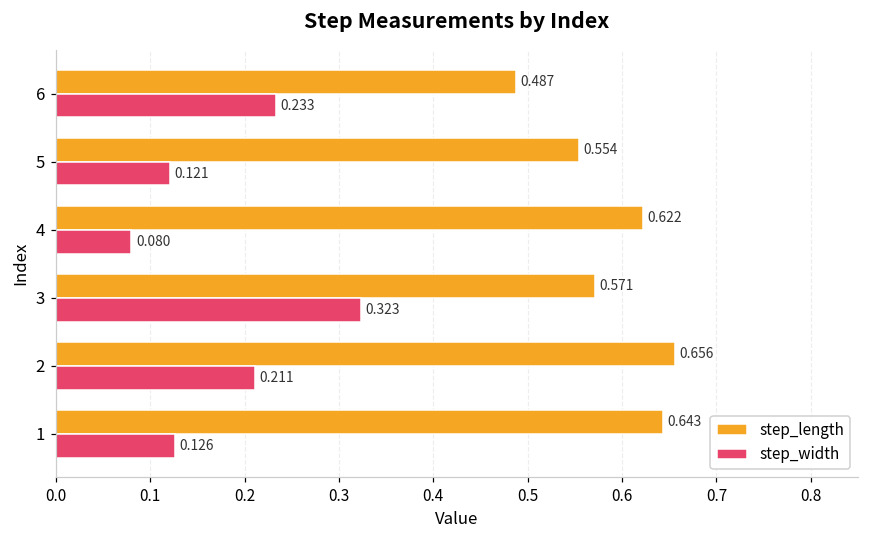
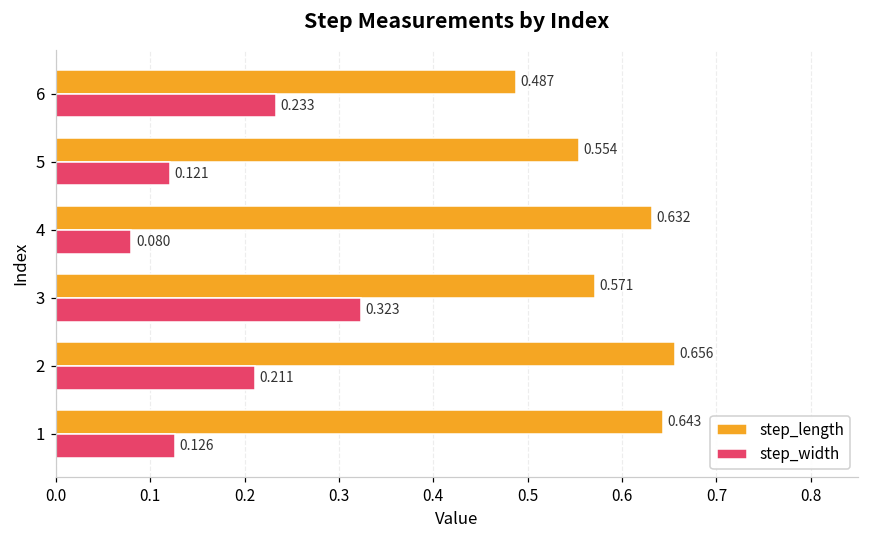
  {
    "step_length": {
      "6": 0.487,
      "5": 0.554,
-     "4": 0.622,
+     "4": 0.632,
      "3": 0.571,
      "2": 0.656,
      "1": 0.643
    },
    "step_width": {
      "6": 0.233,
      "5": 0.121,
      "4": 0.080,
      "3": 0.323,
      "2": 0.211,
      "1": 0.126
    }
  }
